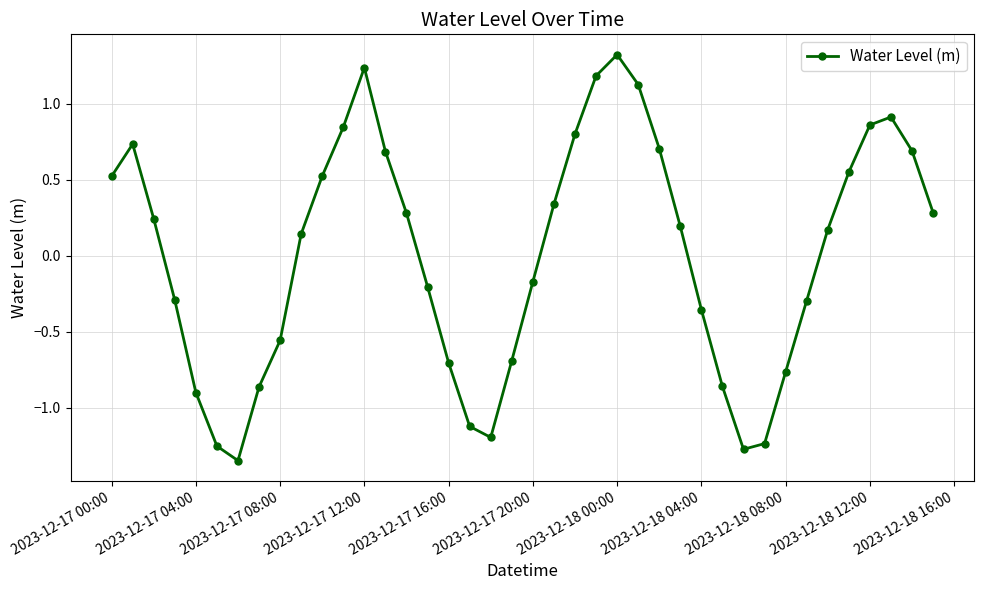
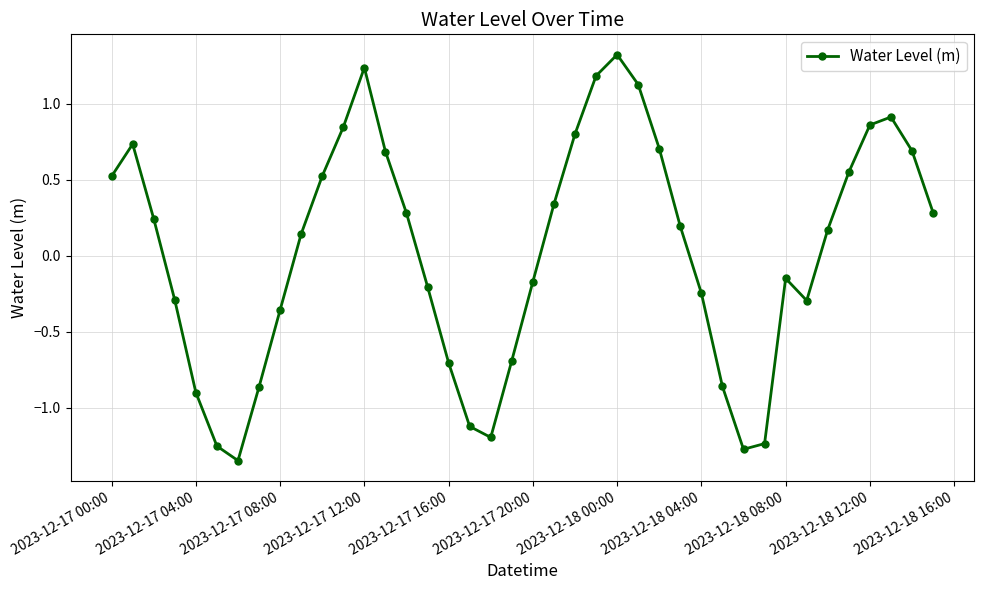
  {
    "2023-12-17 00:00": 0.52,
    "2023-12-17 04:00": -0.90,
-   "2023-12-17 08:00": -0.56,
+   "2023-12-17 08:00": -0.36,
    "2023-12-17 12:00": 1.24,
    "2023-12-17 16:00": -0.71,
    "2023-12-17 20:00": -0.17,
    "2023-12-18 00:00": 1.32,
-   "2023-12-18 04:00": -0.36,
-   "2023-12-18 08:00": -0.77,
+   "2023-12-18 04:00": -0.25,
+   "2023-12-18 08:00": -0.15,
    "2023-12-18 12:00": 0.86
  }
